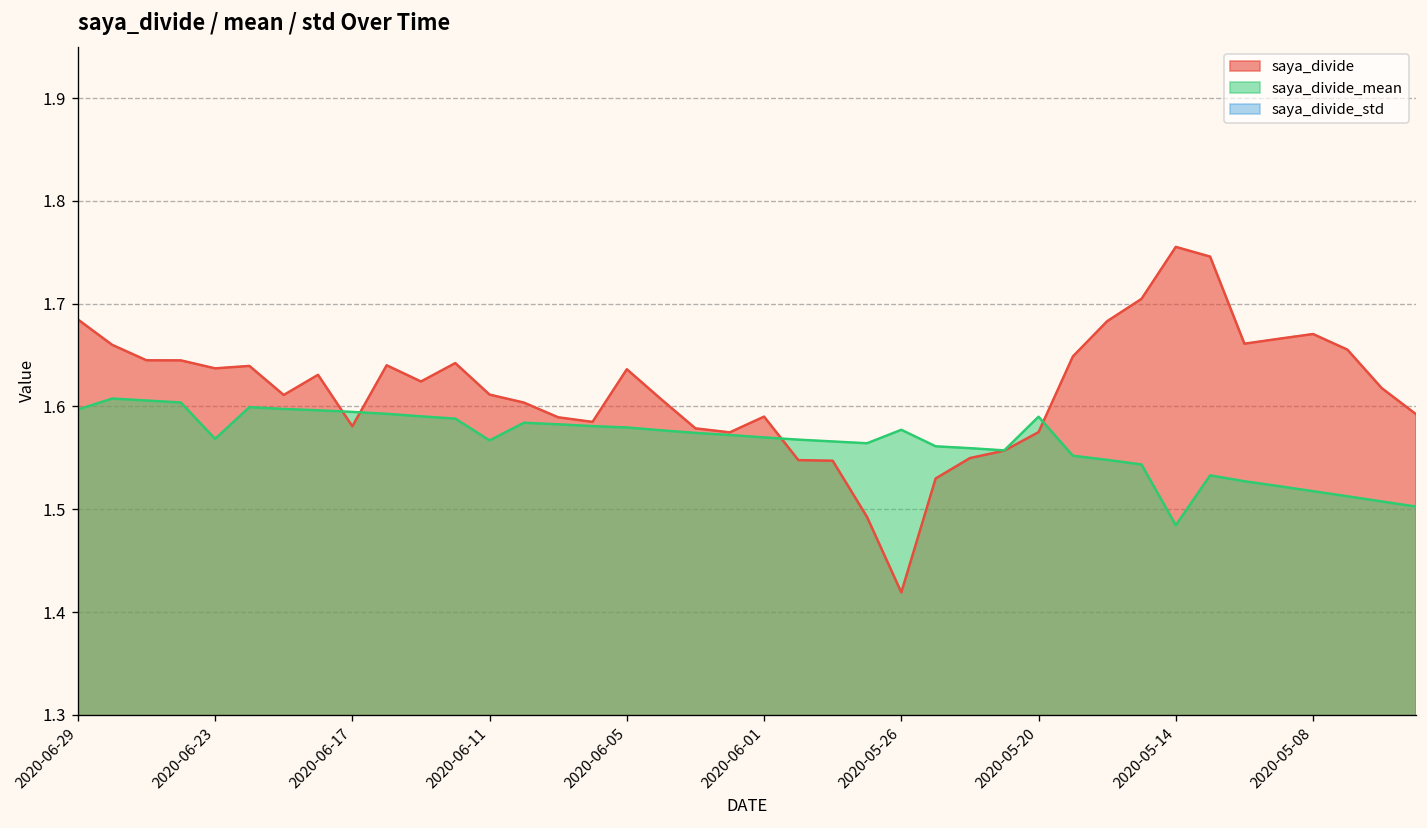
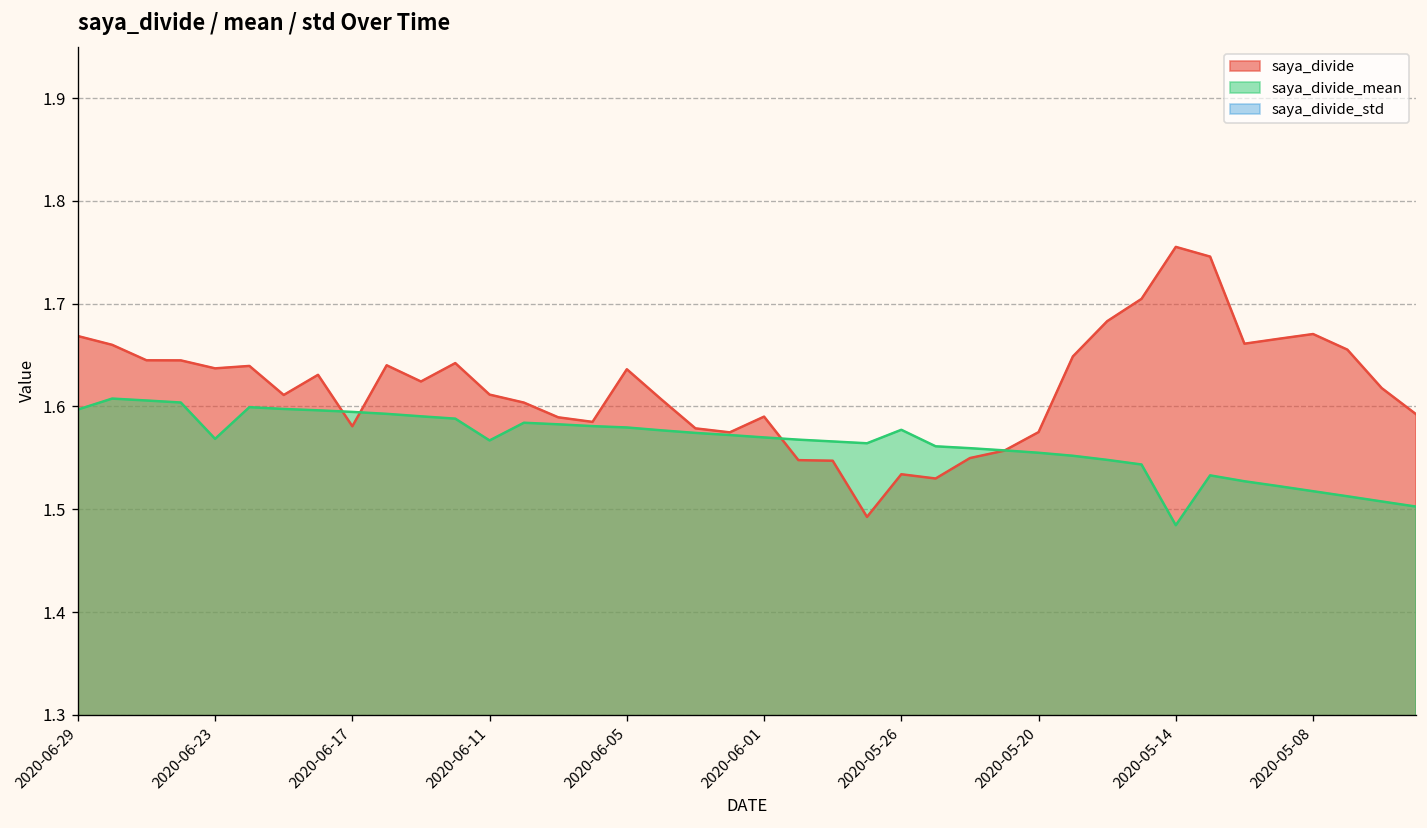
  {
    "saya_divide": {
-     "2020-06-29": 1.68,
+     "2020-06-29": 1.67,
      "2020-06-23": 1.64,
      "2020-06-17": 1.58,
      "2020-06-11": 1.61,
      "2020-06-05": 1.64,
      "2020-06-01": 1.59,
-     "2020-05-26": 1.42,
+     "2020-05-26": 1.53,
      "2020-05-20": 1.58,
      "2020-05-14": 1.76,
      "2020-05-08": 1.67
    },
    "saya_divide_mean": {
      "2020-06-29": 1.60,
      "2020-06-23": 1.57,
      "2020-06-17": 1.59,
      "2020-06-11": 1.57,
      "2020-06-05": 1.58,
      "2020-06-01": 1.57,
      "2020-05-26": 1.58,
-     "2020-05-20": 1.59,
+     "2020-05-20": 1.55,
      "2020-05-14": 1.48,
      "2020-05-08": 1.52
    }
  }
